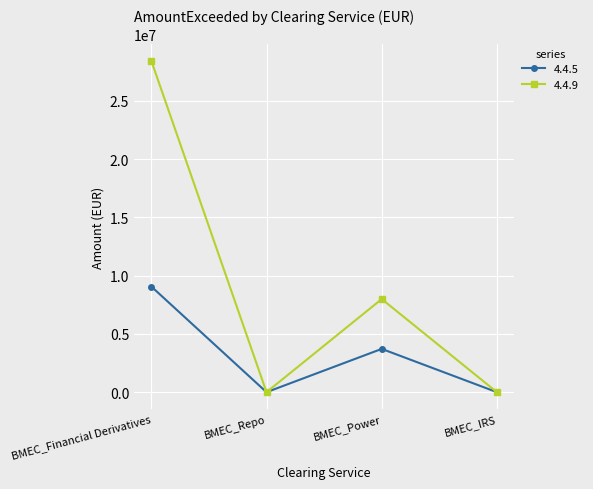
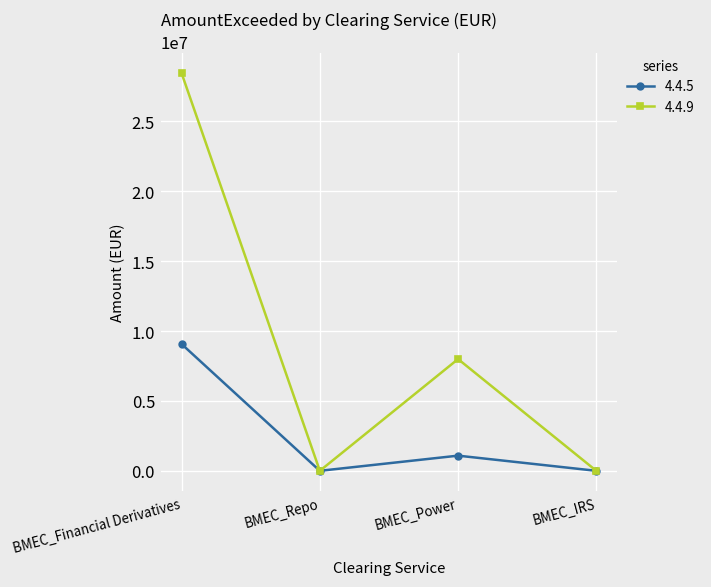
  {
    "4.4.5": {
      "BMEC_Financial Derivatives": 9100000,
-     "BMEC_Power": 3700000
+     "BMEC_Power": 1100000
    },
    "4.4.9": {
      "BMEC_Financial Derivatives": 28400000,
      "BMEC_Power": 8000000
    }
  }
